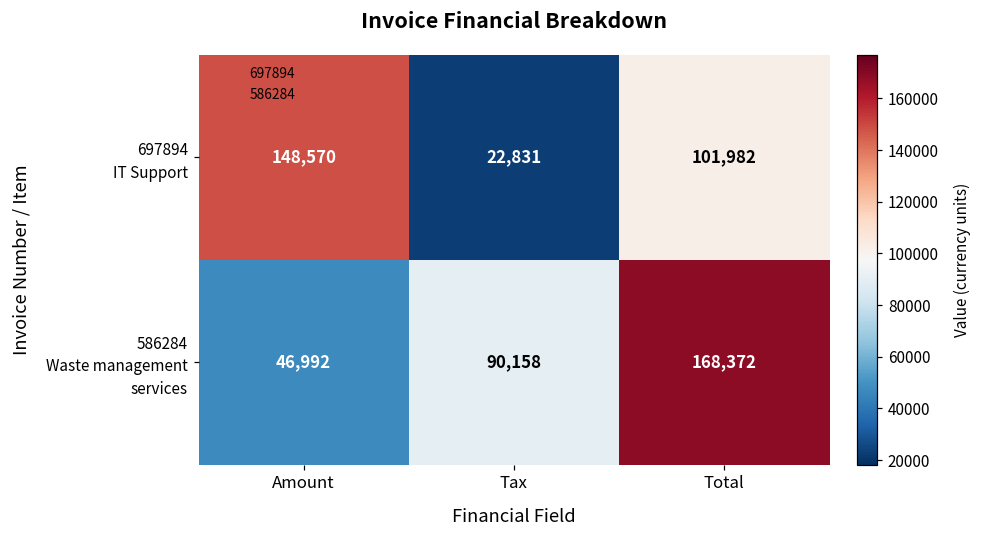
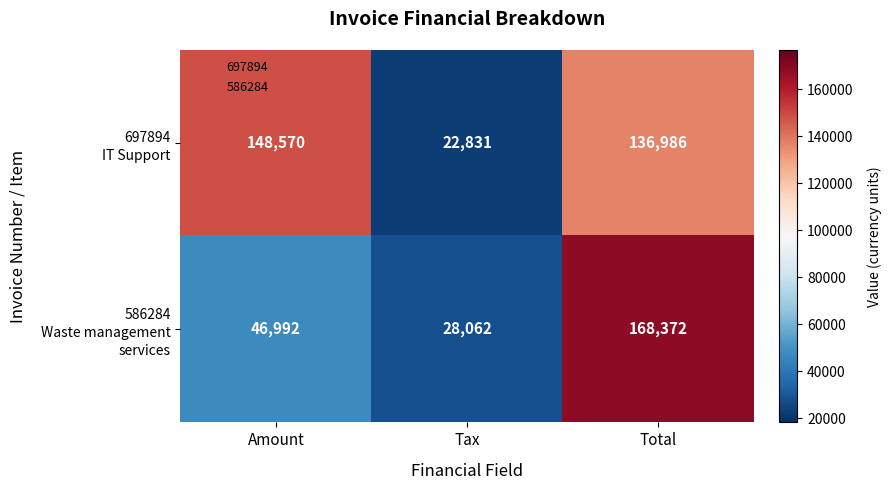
  {
    "697894 IT Support": {
      "Amount": "148,570",
      "Tax": "22,831",
-     "Total": "101,982"
+     "Total": "136,986"
    },
    "586284 Waste management services": {
      "Amount": "46,992",
-     "Tax": "90,158",
+     "Tax": "28,062",
      "Total": "168,372"
    }
  }
